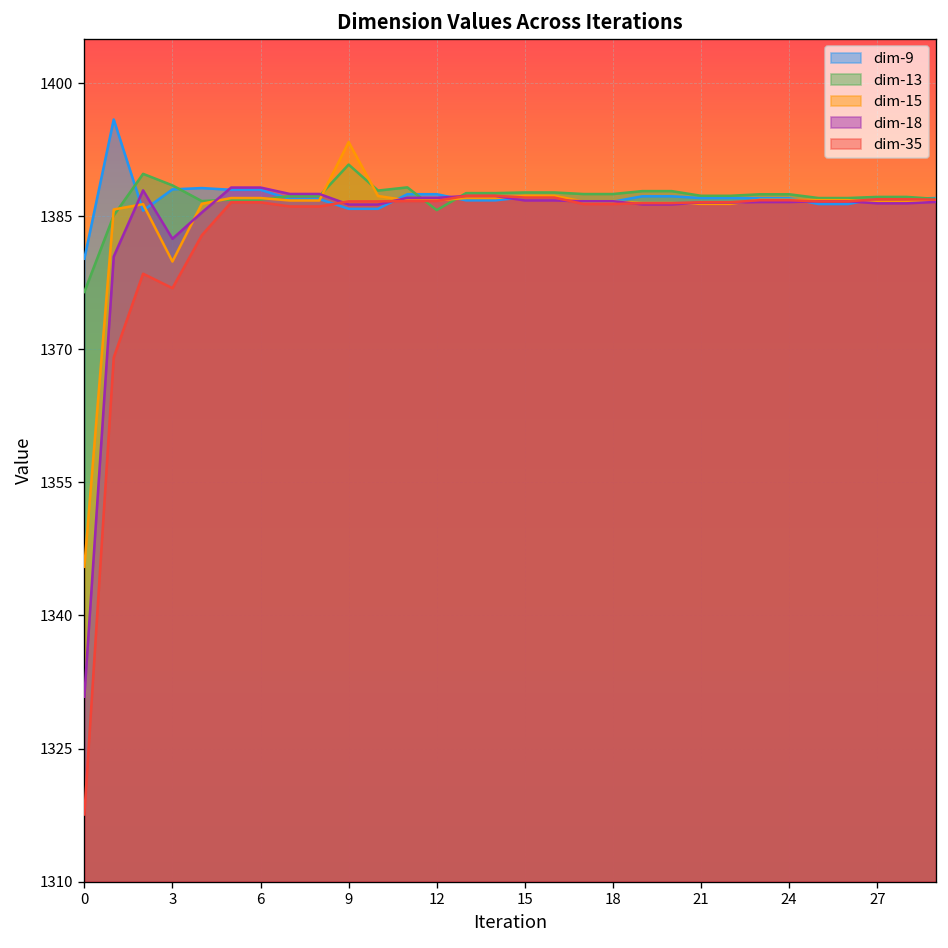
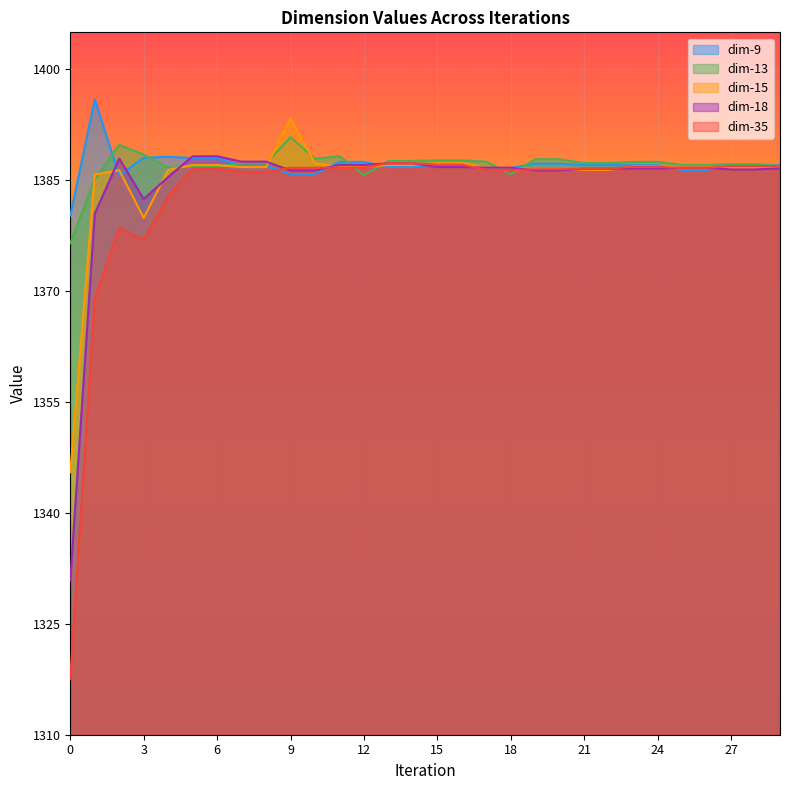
  {
    "dim-9": {
      "0": 1380,
      "3": 1388,
      "9": 1386,
      "12": 1387
    },
    "dim-13": {
      "0": 1376,
      "3": 1388,
      "9": 1391,
      "12": 1386,
      "15": 1388,
-     "18": 1388,
+     "18": 1386,
      "24": 1387
    },
    "dim-15": {
      "0": 1345,
      "3": 1380,
      "9": 1393
    },
    "dim-18": {
      "0": 1331,
      "3": 1382,
      "9": 1386
    },
    "dim-35": {
      "0": 1318,
      "3": 1377,
      "9": 1387
    }
  }
